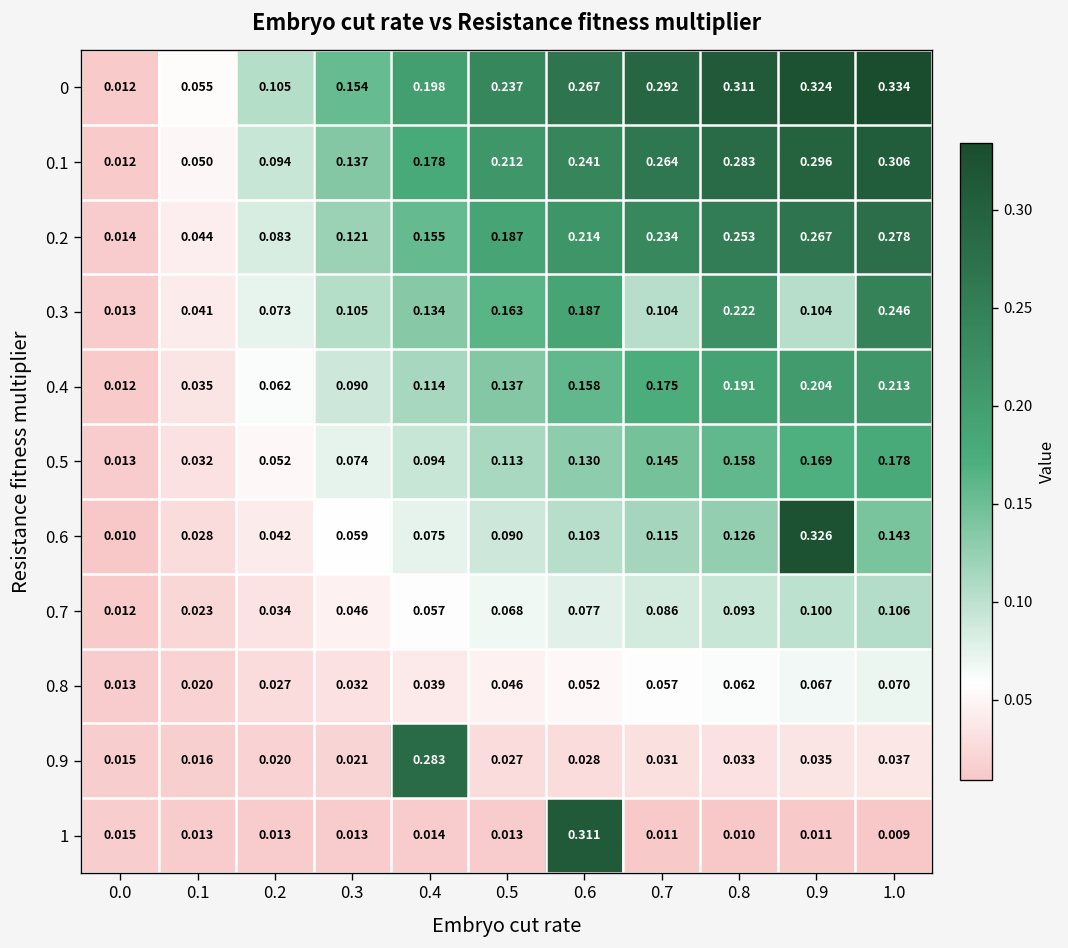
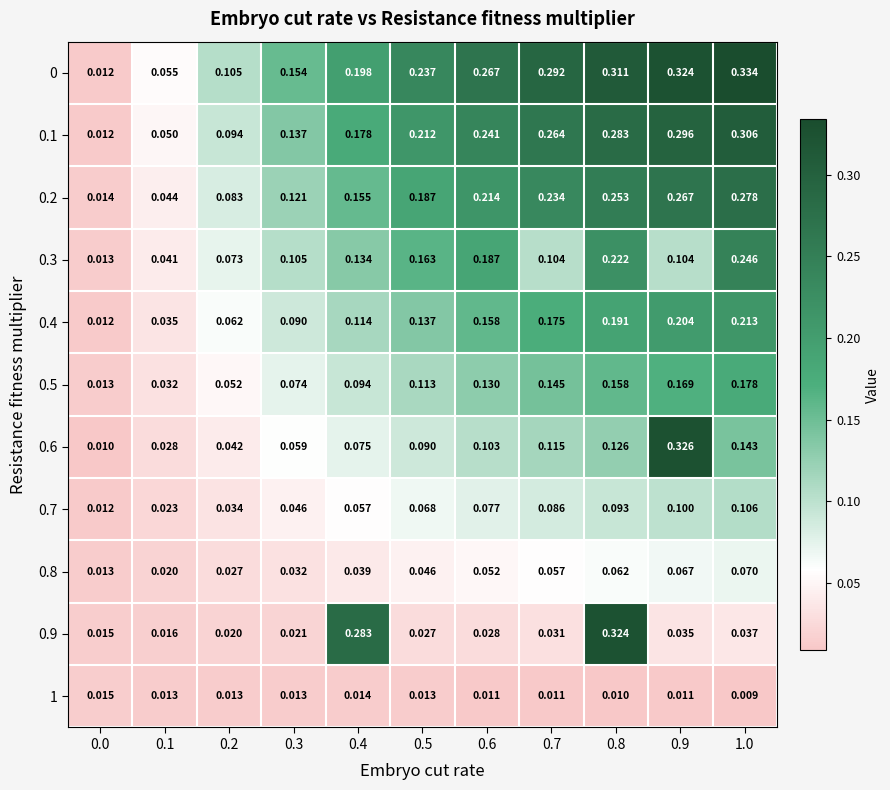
  {
    "0": {
      "0.0": 0.012,
      "0.1": 0.055,
      "0.2": 0.105,
      "0.3": 0.154,
      "0.4": 0.198,
      "0.5": 0.237,
      "0.6": 0.267,
      "0.7": 0.292,
      "0.8": 0.311,
      "0.9": 0.324,
      "1.0": 0.334
    },
    "0.1": {
      "0.0": 0.012,
      "0.1": 0.050,
      "0.2": 0.094,
      "0.3": 0.137,
      "0.4": 0.178,
      "0.5": 0.212,
      "0.6": 0.241,
      "0.7": 0.264,
      "0.8": 0.283,
      "0.9": 0.296,
      "1.0": 0.306
    },
    "0.2": {
      "0.0": 0.014,
      "0.1": 0.044,
      "0.2": 0.083,
      "0.3": 0.121,
      "0.4": 0.155,
      "0.5": 0.187,
      "0.6": 0.214,
      "0.7": 0.234,
      "0.8": 0.253,
      "0.9": 0.267,
      "1.0": 0.278
    },
    "0.3": {
      "0.0": 0.013,
      "0.1": 0.041,
      "0.2": 0.073,
      "0.3": 0.105,
      "0.4": 0.134,
      "0.5": 0.163,
      "0.6": 0.187,
      "0.7": 0.104,
      "0.8": 0.222,
      "0.9": 0.104,
      "1.0": 0.246
    },
    "0.4": {
      "0.0": 0.012,
      "0.1": 0.035,
      "0.2": 0.062,
      "0.3": 0.090,
      "0.4": 0.114,
      "0.5": 0.137,
      "0.6": 0.158,
      "0.7": 0.175,
      "0.8": 0.191,
      "0.9": 0.204,
      "1.0": 0.213
    },
    "0.5": {
      "0.0": 0.013,
      "0.1": 0.032,
      "0.2": 0.052,
      "0.3": 0.074,
      "0.4": 0.094,
      "0.5": 0.113,
      "0.6": 0.130,
      "0.7": 0.145,
      "0.8": 0.158,
      "0.9": 0.169,
      "1.0": 0.178
    },
    "0.6": {
      "0.0": 0.010,
      "0.1": 0.028,
      "0.2": 0.042,
      "0.3": 0.059,
      "0.4": 0.075,
      "0.5": 0.090,
      "0.6": 0.103,
      "0.7": 0.115,
      "0.8": 0.126,
      "0.9": 0.326,
      "1.0": 0.143
    },
    "0.7": {
      "0.0": 0.012,
      "0.1": 0.023,
      "0.2": 0.034,
      "0.3": 0.046,
      "0.4": 0.057,
      "0.5": 0.068,
      "0.6": 0.077,
      "0.7": 0.086,
      "0.8": 0.093,
      "0.9": 0.100,
      "1.0": 0.106
    },
    "0.8": {
      "0.0": 0.013,
      "0.1": 0.020,
      "0.2": 0.027,
      "0.3": 0.032,
      "0.4": 0.039,
      "0.5": 0.046,
      "0.6": 0.052,
      "0.7": 0.057,
      "0.8": 0.062,
      "0.9": 0.067,
      "1.0": 0.070
    },
    "0.9": {
      "0.0": 0.015,
      "0.1": 0.016,
      "0.2": 0.020,
      "0.3": 0.021,
      "0.4": 0.283,
      "0.5": 0.027,
      "0.6": 0.028,
      "0.7": 0.031,
-     "0.8": 0.033,
+     "0.8": 0.324,
      "0.9": 0.035,
      "1.0": 0.037
    },
    "1": {
      "0.0": 0.015,
      "0.1": 0.013,
      "0.2": 0.013,
      "0.3": 0.013,
      "0.4": 0.014,
      "0.5": 0.013,
-     "0.6": 0.311,
+     "0.6": 0.011,
      "0.7": 0.011,
      "0.8": 0.010,
      "0.9": 0.011,
      "1.0": 0.009
    }
  }
